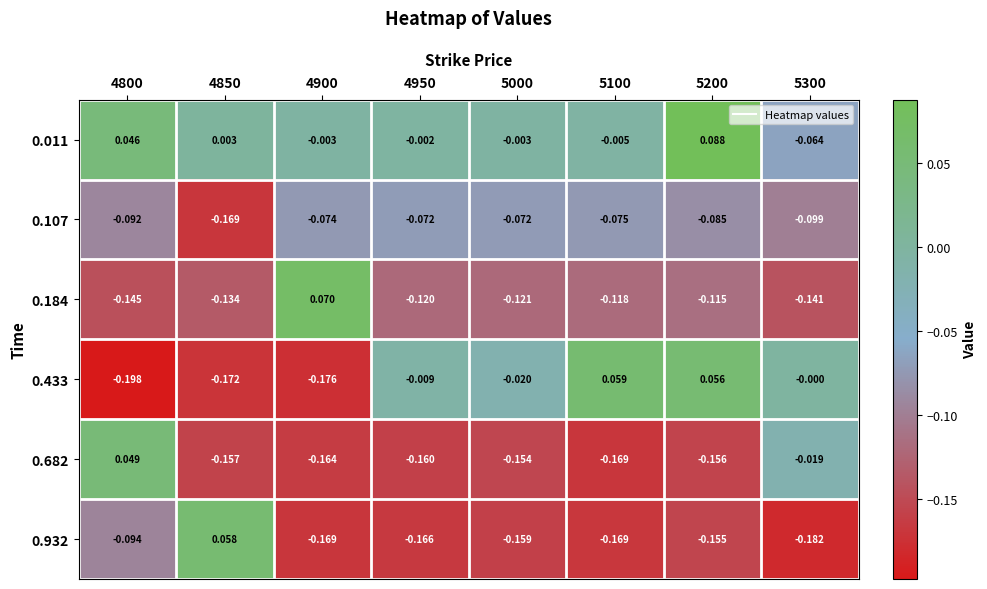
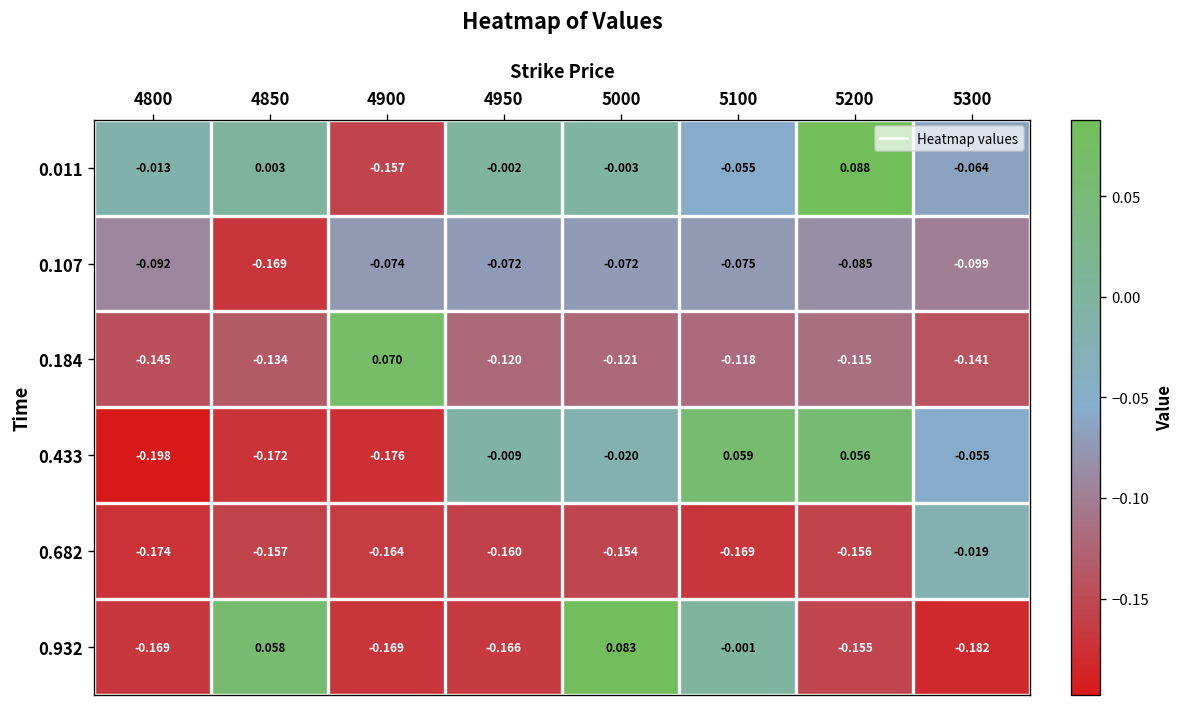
  {
    "0.011": {
-     "4800": 0.046,
+     "4800": -0.013,
      "4850": 0.003,
-     "4900": -0.003,
+     "4900": -0.157,
      "4950": -0.002,
      "5000": -0.003,
-     "5100": -0.005,
+     "5100": -0.055,
      "5200": 0.088,
      "5300": -0.064
    },
    "0.107": {
      "4800": -0.092,
      "4850": -0.169,
      "4900": -0.074,
      "4950": -0.072,
      "5000": -0.072,
      "5100": -0.075,
      "5200": -0.085,
      "5300": -0.099
    },
    "0.184": {
      "4800": -0.145,
      "4850": -0.134,
      "4900": 0.070,
      "4950": -0.120,
      "5000": -0.121,
      "5100": -0.118,
      "5200": -0.115,
      "5300": -0.141
    },
    "0.433": {
      "4800": -0.198,
      "4850": -0.172,
      "4900": -0.176,
      "4950": -0.009,
      "5000": -0.020,
      "5100": 0.059,
      "5200": 0.056,
-     "5300": -0.000
+     "5300": -0.055
    },
    "0.682": {
-     "4800": 0.049,
+     "4800": -0.174,
      "4850": -0.157,
      "4900": -0.164,
      "4950": -0.160,
      "5000": -0.154,
      "5100": -0.169,
      "5200": -0.156,
      "5300": -0.019
    },
    "0.932": {
-     "4800": -0.094,
+     "4800": -0.169,
      "4850": 0.058,
      "4900": -0.169,
      "4950": -0.166,
-     "5000": -0.159,
-     "5100": -0.169,
+     "5000": 0.083,
+     "5100": -0.001,
      "5200": -0.155,
      "5300": -0.182
    }
  }
